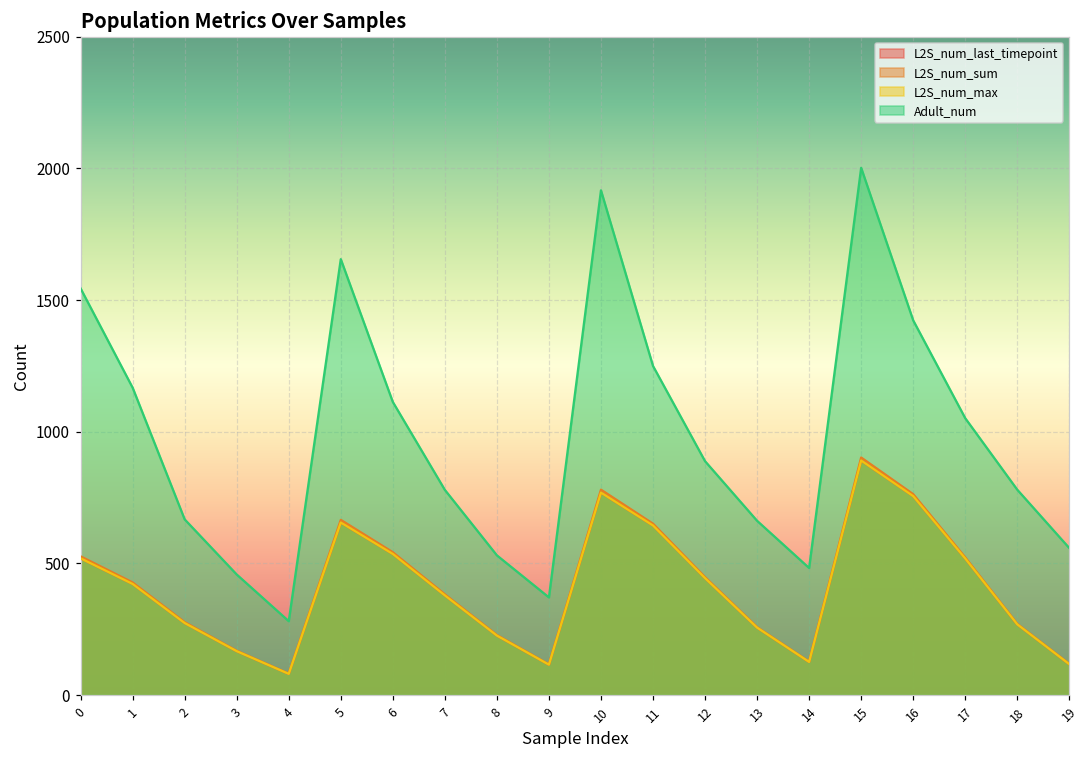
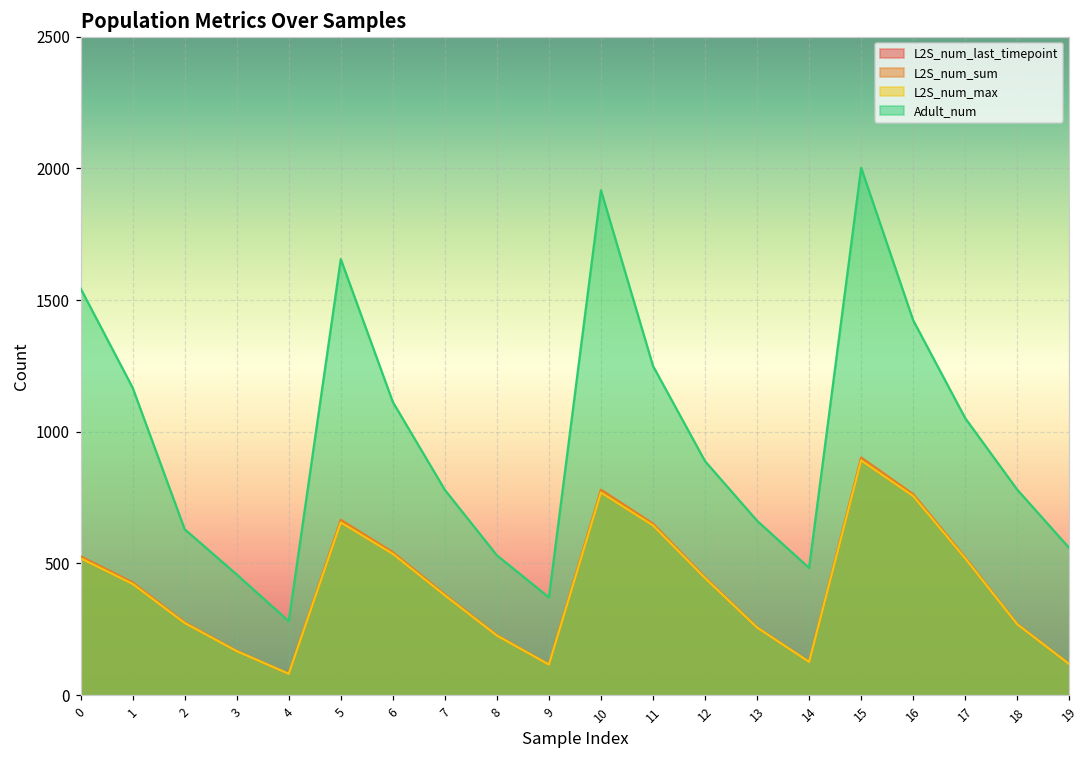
  {
    "Adult_num": {
      "0": 1540,
      "1": 1170,
-     "2": 670,
+     "2": 630,
      "3": 460,
      "4": 280,
      "5": 1660,
      "6": 1110,
      "7": 780,
      "8": 530,
      "9": 370,
      "10": 1920,
      "11": 1250,
      "12": 890,
      "13": 660,
      "14": 480,
      "15": 2000,
      "16": 1420,
      "17": 1050,
      "18": 780,
      "19": 560
    }
  }
